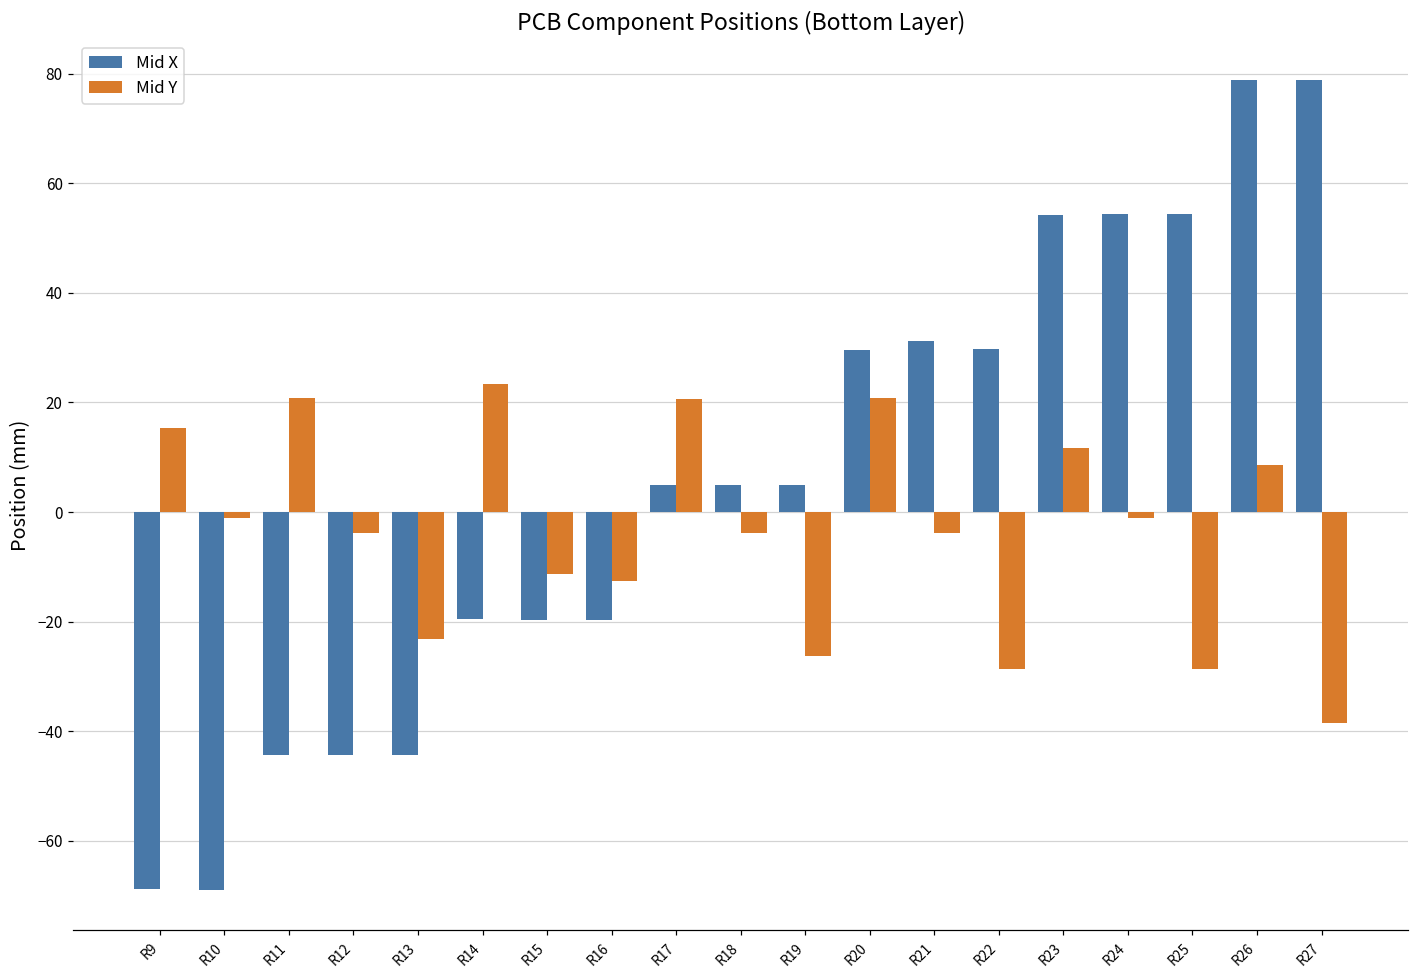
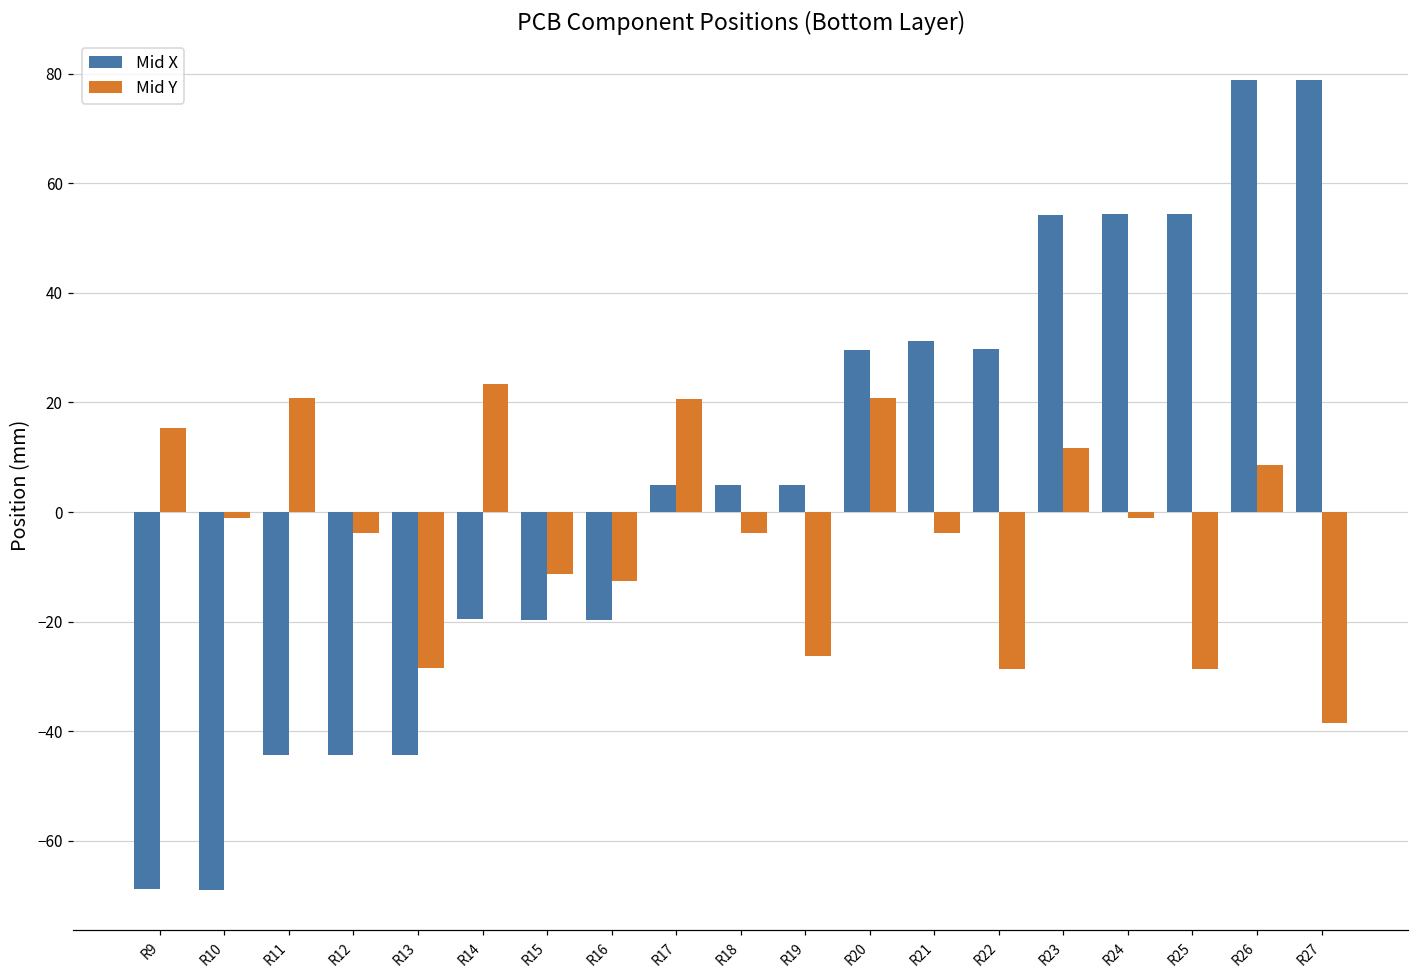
  {
    "Mid X": {
      "R9": -69,
      "R10": -69,
      "R11": -44,
      "R12": -44,
      "R13": -44,
      "R14": -20,
      "R15": -20,
      "R16": -20,
      "R17": 5,
      "R18": 5,
      "R19": 5,
      "R20": 30,
      "R21": 31,
      "R22": 30,
      "R23": 54,
      "R24": 54,
      "R25": 54,
      "R26": 79,
      "R27": 79
    },
    "Mid Y": {
      "R9": 15,
      "R10": -1,
      "R11": 21,
      "R12": -4,
-     "R13": -23,
+     "R13": -28,
      "R14": 23,
      "R15": -11,
      "R16": -13,
      "R17": 21,
      "R18": -4,
      "R19": -26,
      "R20": 21,
      "R21": -4,
      "R22": -29,
      "R23": 12,
      "R24": -1,
      "R25": -29,
      "R26": 9,
      "R27": -39
    }
  }
